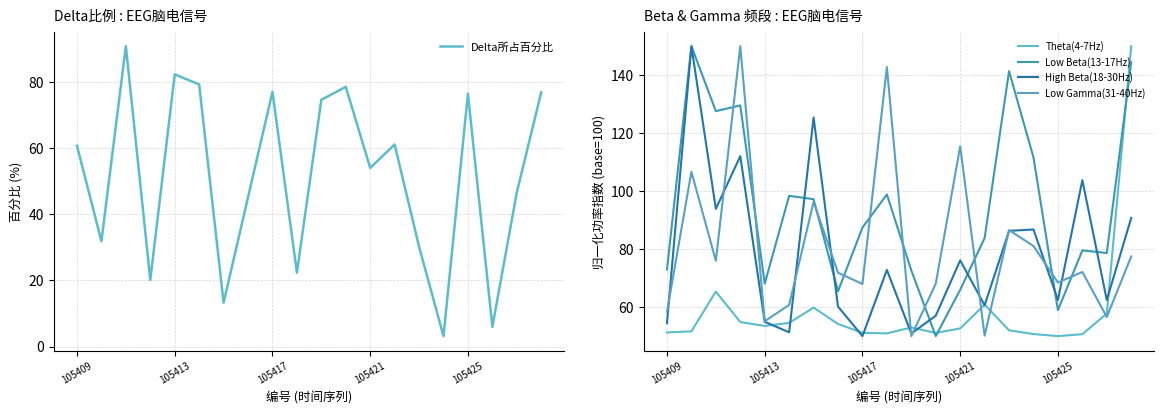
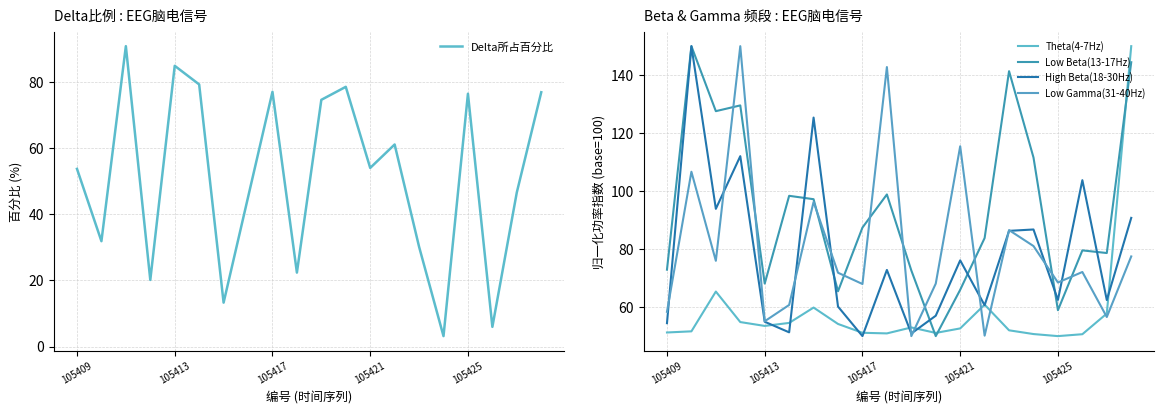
  {
    "Delta比例 : EEG脑电信号": {
-     "105409": 61,
-     "105413": 82,
+     "105409": 54,
+     "105413": 85,
      "105417": 77,
      "105421": 54,
      "105425": 77
    }
  }
